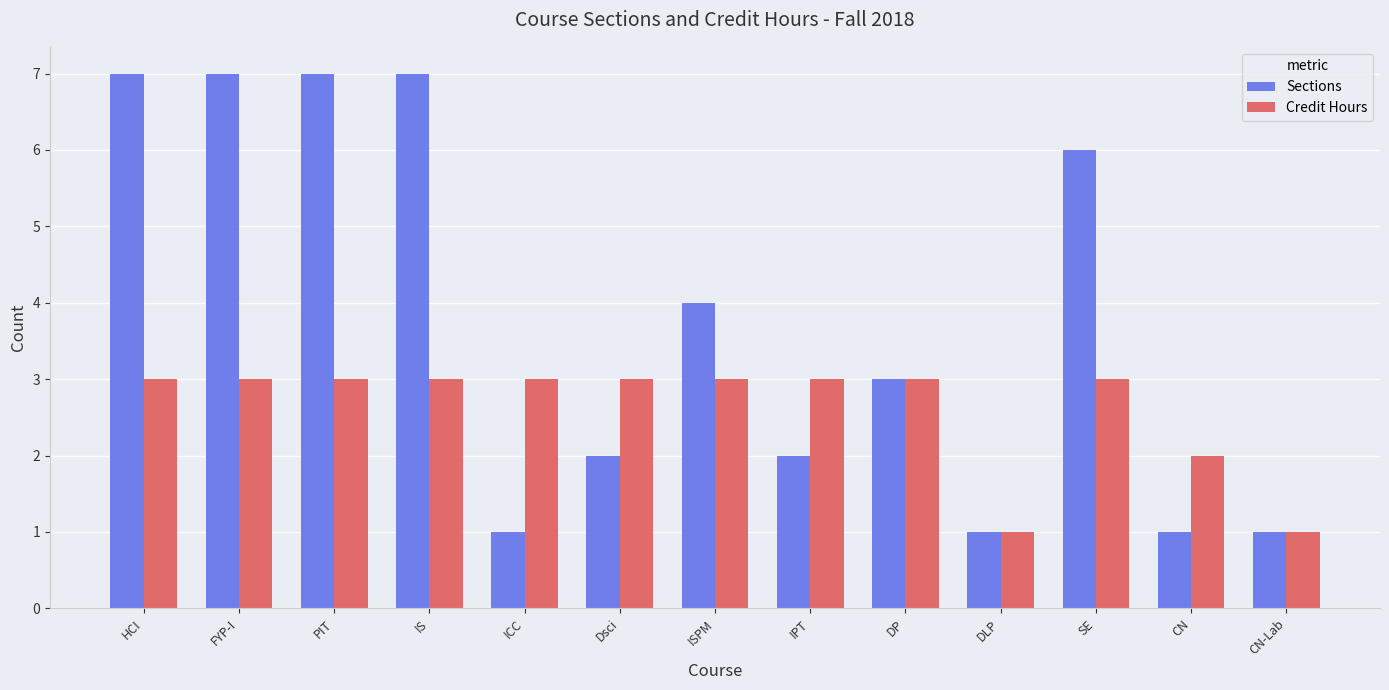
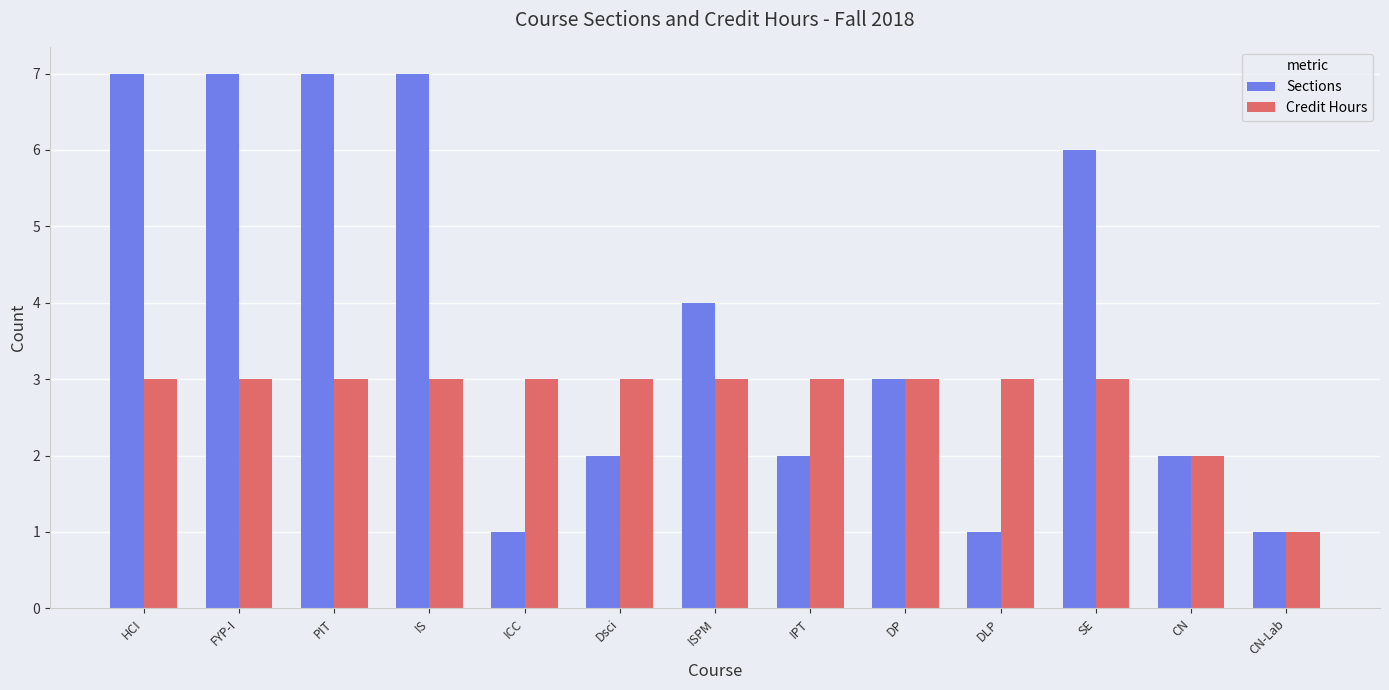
  {
    "Sections": {
      "HCI": 7,
      "FYP-I": 7,
      "PIT": 7,
      "IS": 7,
      "ICC": 1,
      "Dsci": 2,
      "ISPM": 4,
      "IPT": 2,
      "DP": 3,
      "DLP": 1,
      "SE": 6,
-     "CN": 1,
+     "CN": 2,
      "CN-Lab": 1
    },
    "Credit Hours": {
      "HCI": 3,
      "FYP-I": 3,
      "PIT": 3,
      "IS": 3,
      "ICC": 3,
      "Dsci": 3,
      "ISPM": 3,
      "IPT": 3,
      "DP": 3,
-     "DLP": 1,
+     "DLP": 3,
      "SE": 3,
      "CN": 2,
      "CN-Lab": 1
    }
  }
